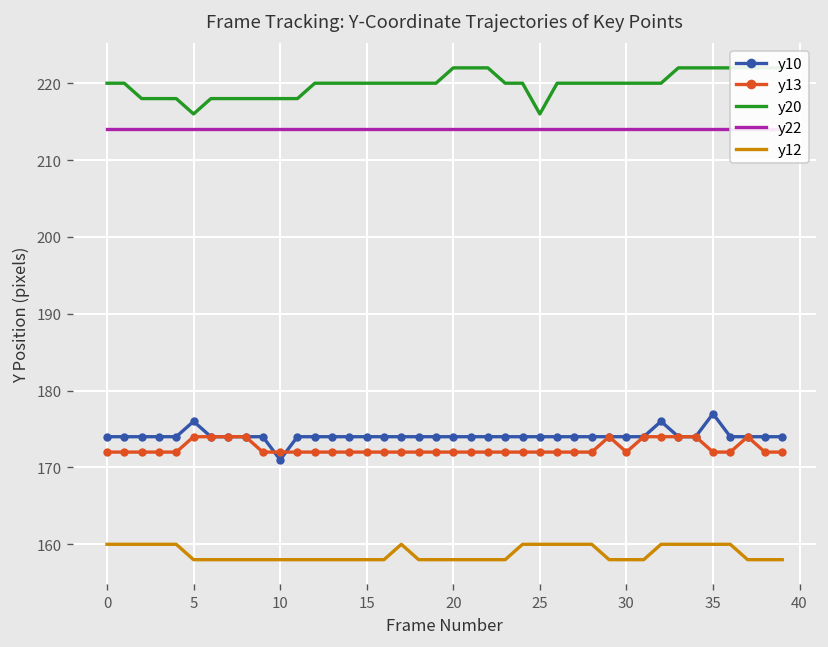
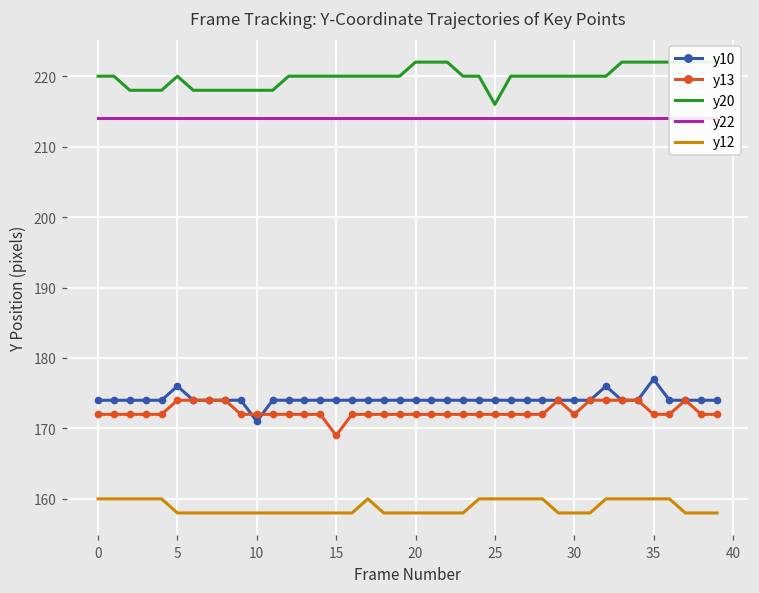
  {
    "y10": {
      "0": 174,
      "5": 176,
      "10": 171,
      "15": 174,
      "20": 174,
      "25": 174,
      "30": 174,
      "35": 177
    },
    "y13": {
      "0": 172,
      "5": 174,
      "10": 172,
-     "15": 172,
+     "15": 169,
      "20": 172,
      "25": 172,
      "30": 172,
      "35": 172
    },
    "y20": {
      "0": 220,
-     "5": 216,
+     "5": 220,
      "10": 218,
      "15": 220,
      "20": 222,
      "25": 216,
      "30": 220,
      "35": 222
    },
    "y22": {
      "0": 214,
      "5": 214,
      "10": 214,
      "15": 214,
      "20": 214,
      "25": 214,
      "30": 214,
      "35": 214
    },
    "y12": {
      "0": 160,
      "5": 158,
      "10": 158,
      "15": 158,
      "20": 158,
      "25": 160,
      "30": 158,
      "35": 160
    }
  }
